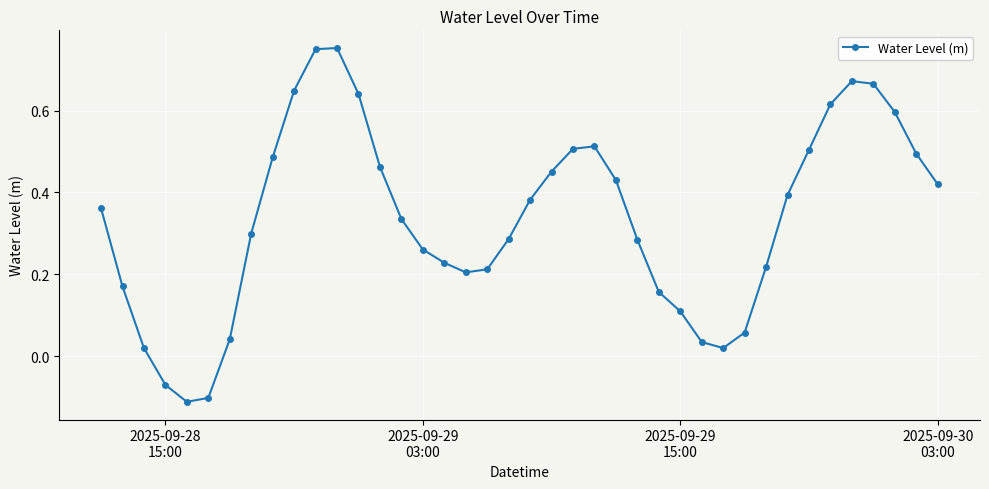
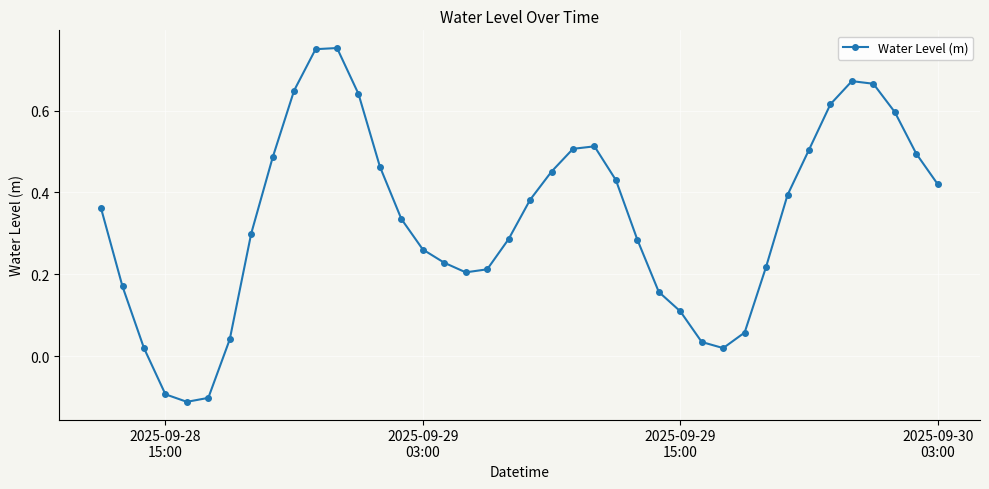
  {
-   "2025-09-28 15:00": -0.07,
+   "2025-09-28 15:00": -0.09,
    "2025-09-29 03:00": 0.26,
    "2025-09-29 15:00": 0.11,
    "2025-09-30 03:00": 0.42
  }
